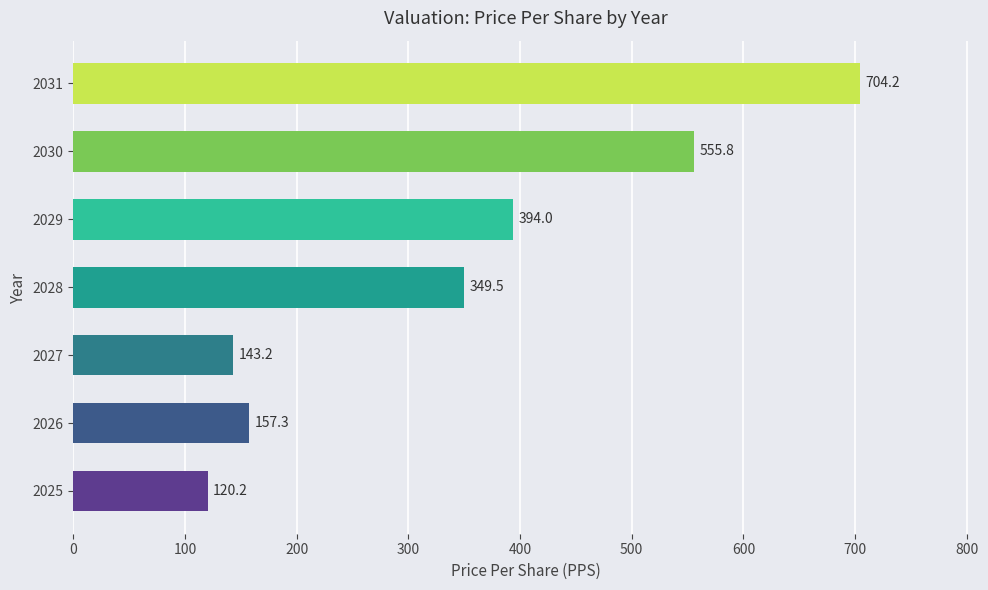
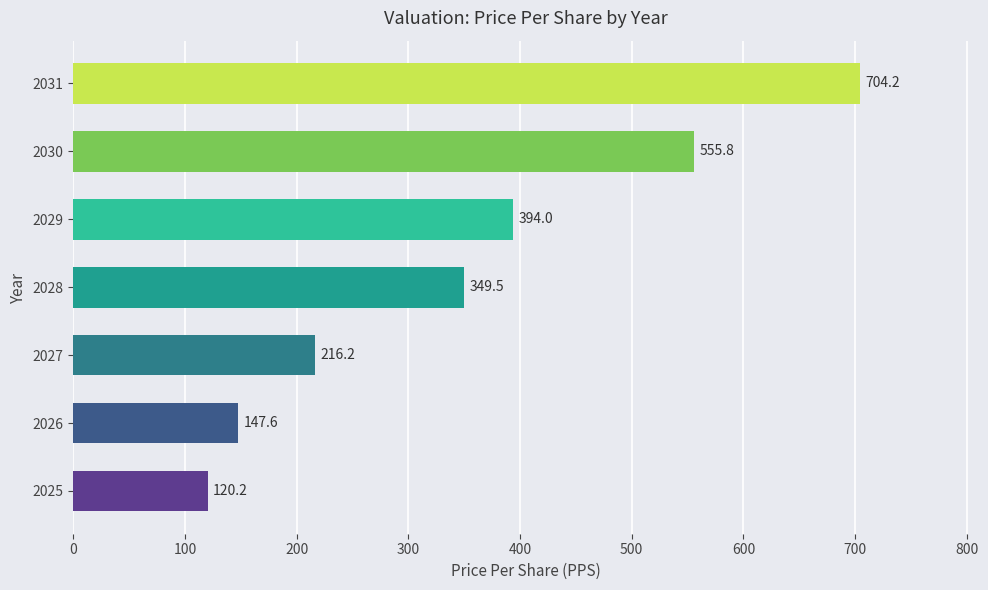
  {
    "2031": 704.2,
    "2030": 555.8,
    "2029": 394.0,
    "2028": 349.5,
-   "2027": 143.2,
-   "2026": 157.3,
+   "2027": 216.2,
+   "2026": 147.6,
    "2025": 120.2
  }
